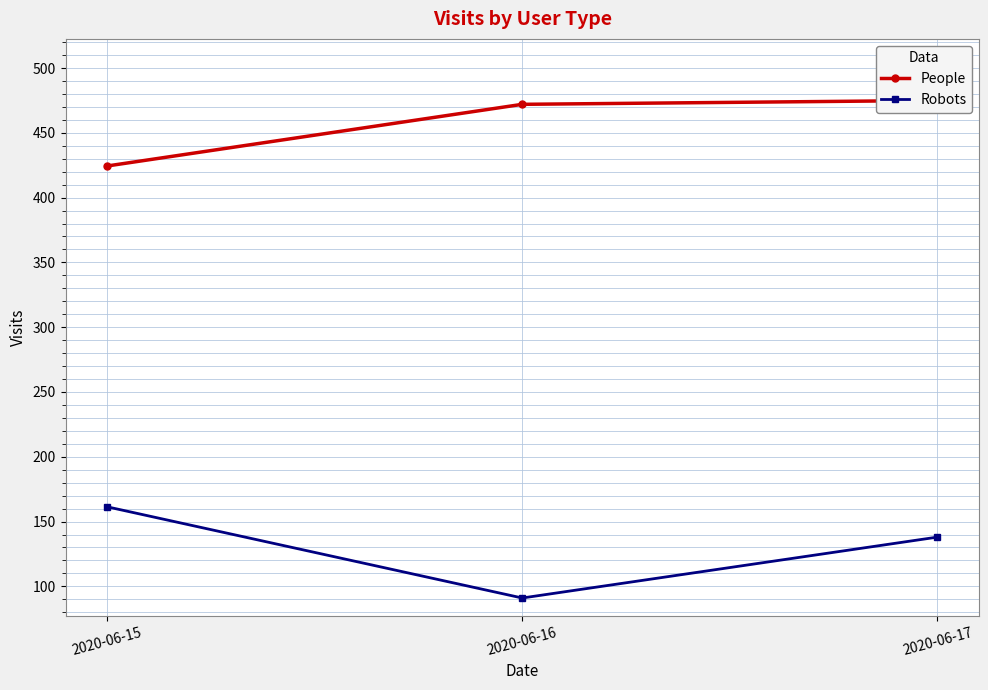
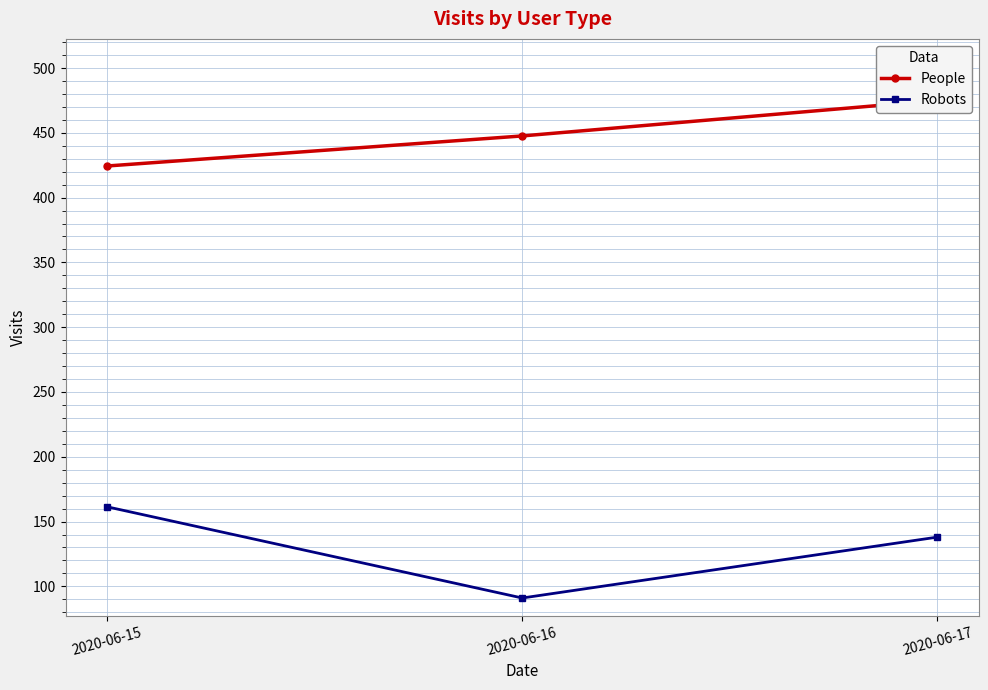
  {
    "People": {
      "2020-06-15": 424,
-     "2020-06-16": 472
+     "2020-06-16": 448
    },
    "Robots": {
      "2020-06-15": 161,
      "2020-06-16": 91,
      "2020-06-17": 138
    }
  }
